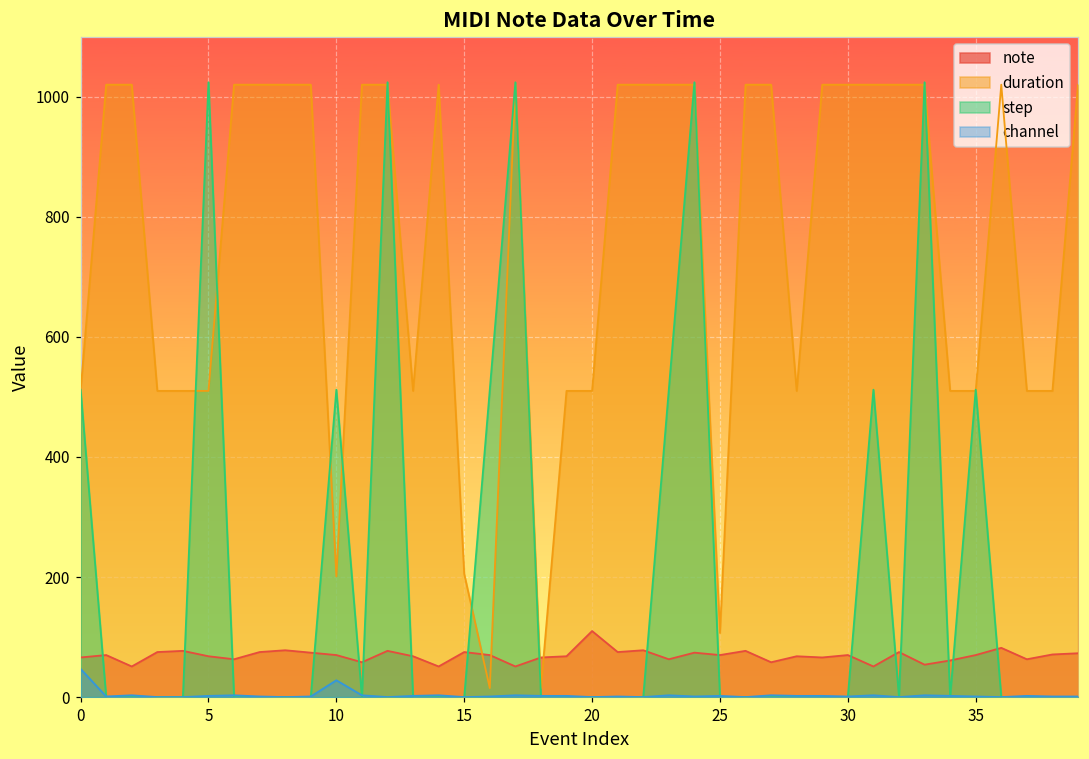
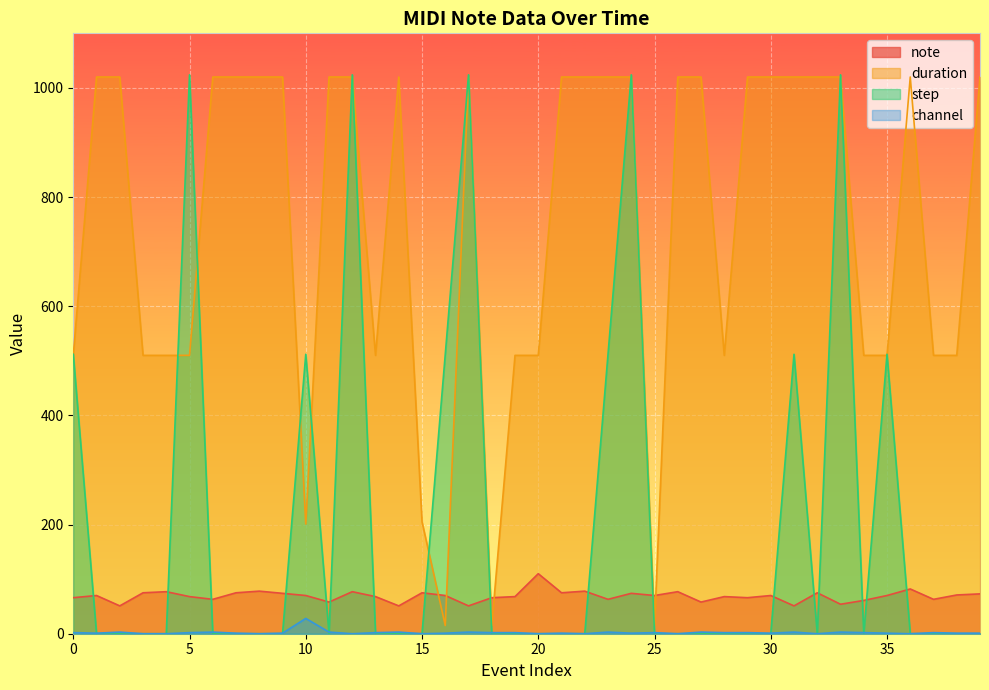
  {
    "note": {
      "0": 70,
      "5": 70,
      "10": 70,
      "15": 80,
      "20": 110,
      "25": 70,
      "30": 70,
      "35": 70
    },
    "duration": {
      "5": 510,
      "10": 200,
      "15": 210,
      "20": 510,
-     "25": 110,
+     "25": 20,
      "30": 1020
    },
    "step": {
      "5": 1020,
      "10": 510
    },
    "channel": {
-     "0": 50,
+     "0": 0,
      "5": 0,
      "10": 30,
      "35": 0
    }
  }
